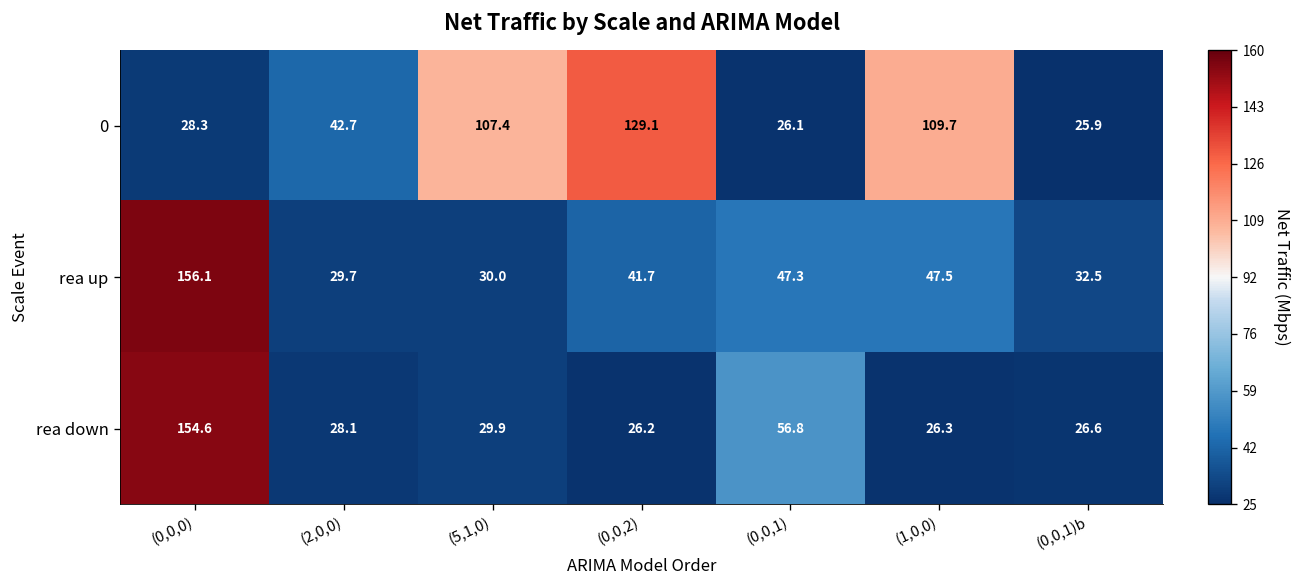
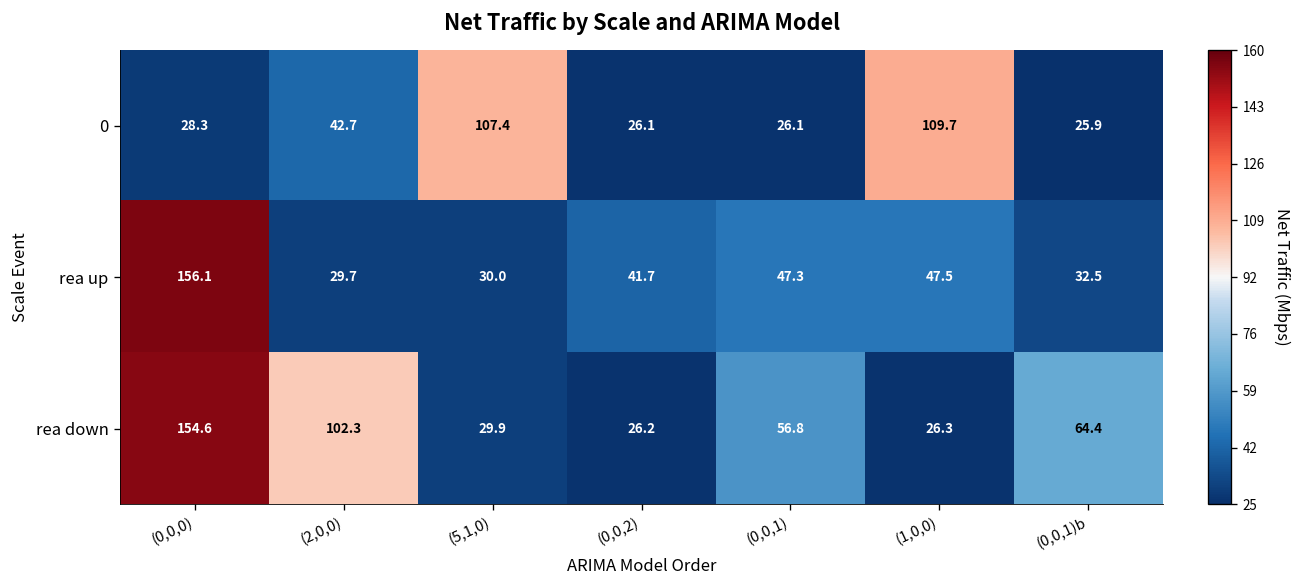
  {
    "0": {
      "(0,0,0)": 28.3,
      "(2,0,0)": 42.7,
      "(5,1,0)": 107.4,
-     "(0,0,2)": 129.1,
+     "(0,0,2)": 26.1,
      "(0,0,1)": 26.1,
      "(1,0,0)": 109.7,
      "(0,0,1)b": 25.9
    },
    "rea up": {
      "(0,0,0)": 156.1,
      "(2,0,0)": 29.7,
      "(5,1,0)": 30.0,
      "(0,0,2)": 41.7,
      "(0,0,1)": 47.3,
      "(1,0,0)": 47.5,
      "(0,0,1)b": 32.5
    },
    "rea down": {
      "(0,0,0)": 154.6,
-     "(2,0,0)": 28.1,
+     "(2,0,0)": 102.3,
      "(5,1,0)": 29.9,
      "(0,0,2)": 26.2,
      "(0,0,1)": 56.8,
      "(1,0,0)": 26.3,
-     "(0,0,1)b": 26.6
+     "(0,0,1)b": 64.4
    }
  }
